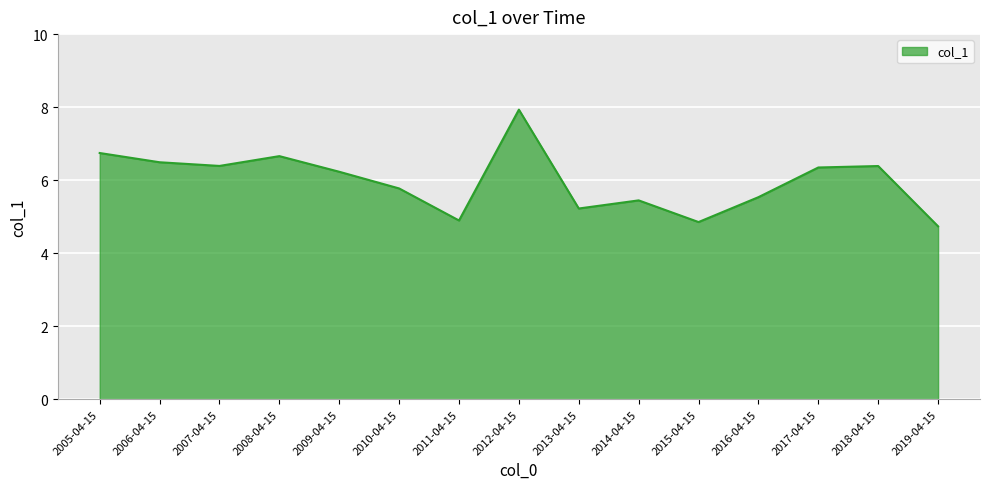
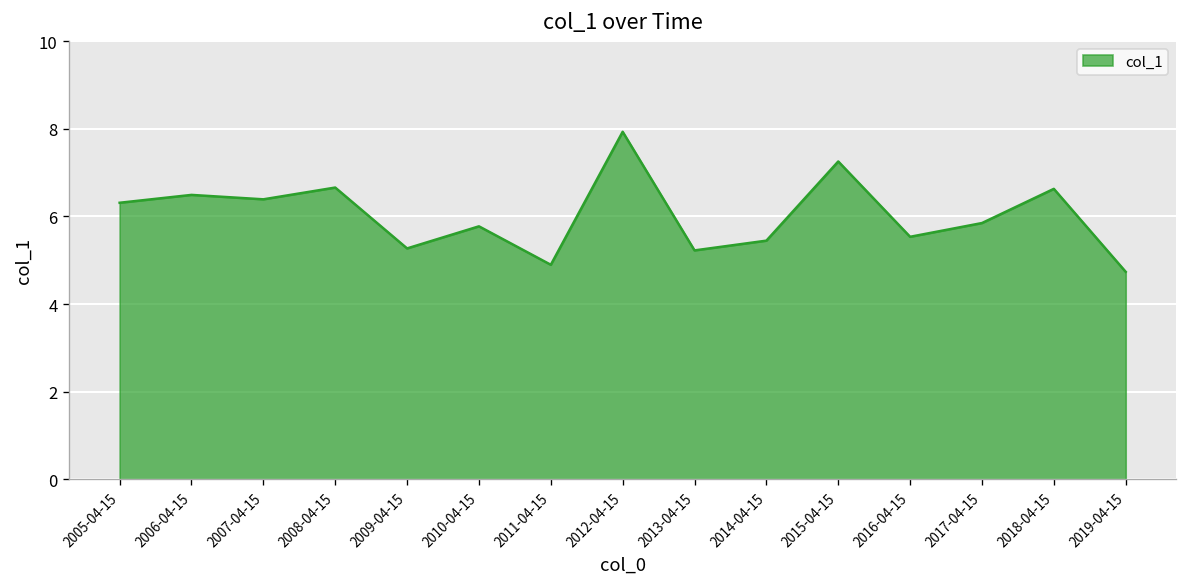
  {
-   "2005-04-15": 6.7,
+   "2005-04-15": 6.3,
    "2006-04-15": 6.5,
    "2007-04-15": 6.4,
    "2008-04-15": 6.7,
-   "2009-04-15": 6.2,
+   "2009-04-15": 5.3,
    "2010-04-15": 5.8,
    "2011-04-15": 4.9,
    "2012-04-15": 7.9,
    "2013-04-15": 5.2,
    "2014-04-15": 5.4,
-   "2015-04-15": 4.9,
+   "2015-04-15": 7.3,
    "2016-04-15": 5.5,
-   "2017-04-15": 6.3,
-   "2018-04-15": 6.4,
+   "2017-04-15": 5.8,
+   "2018-04-15": 6.6,
    "2019-04-15": 4.7
  }
